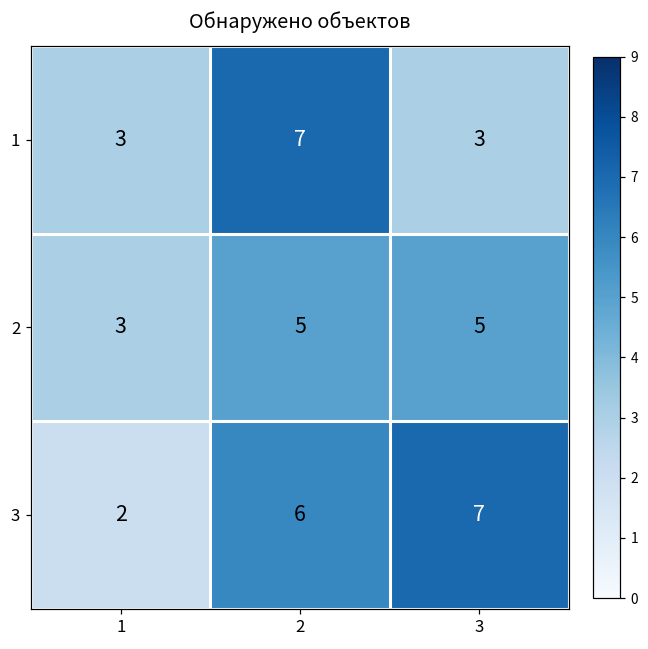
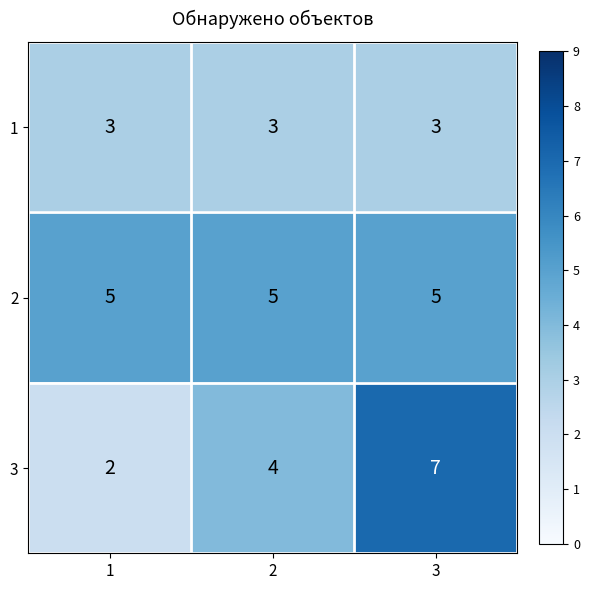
  {
    "1": {
      "1": 3,
-     "2": 7,
+     "2": 3,
      "3": 3
    },
    "2": {
-     "1": 3,
+     "1": 5,
      "2": 5,
      "3": 5
    },
    "3": {
      "1": 2,
-     "2": 6,
+     "2": 4,
      "3": 7
    }
  }
